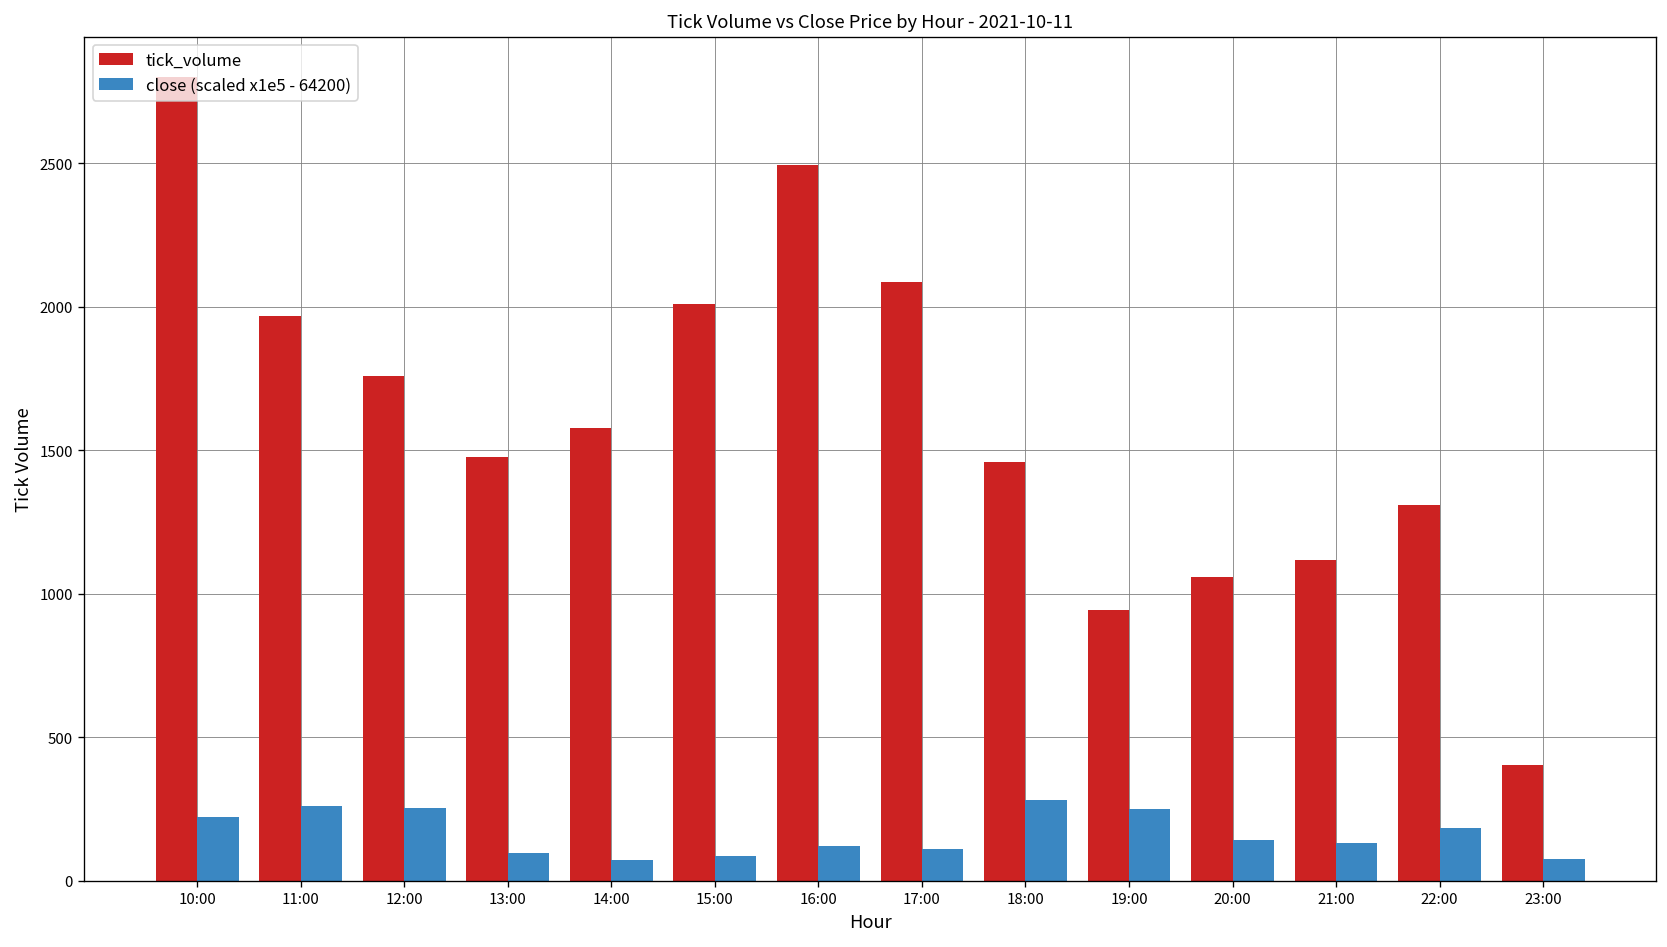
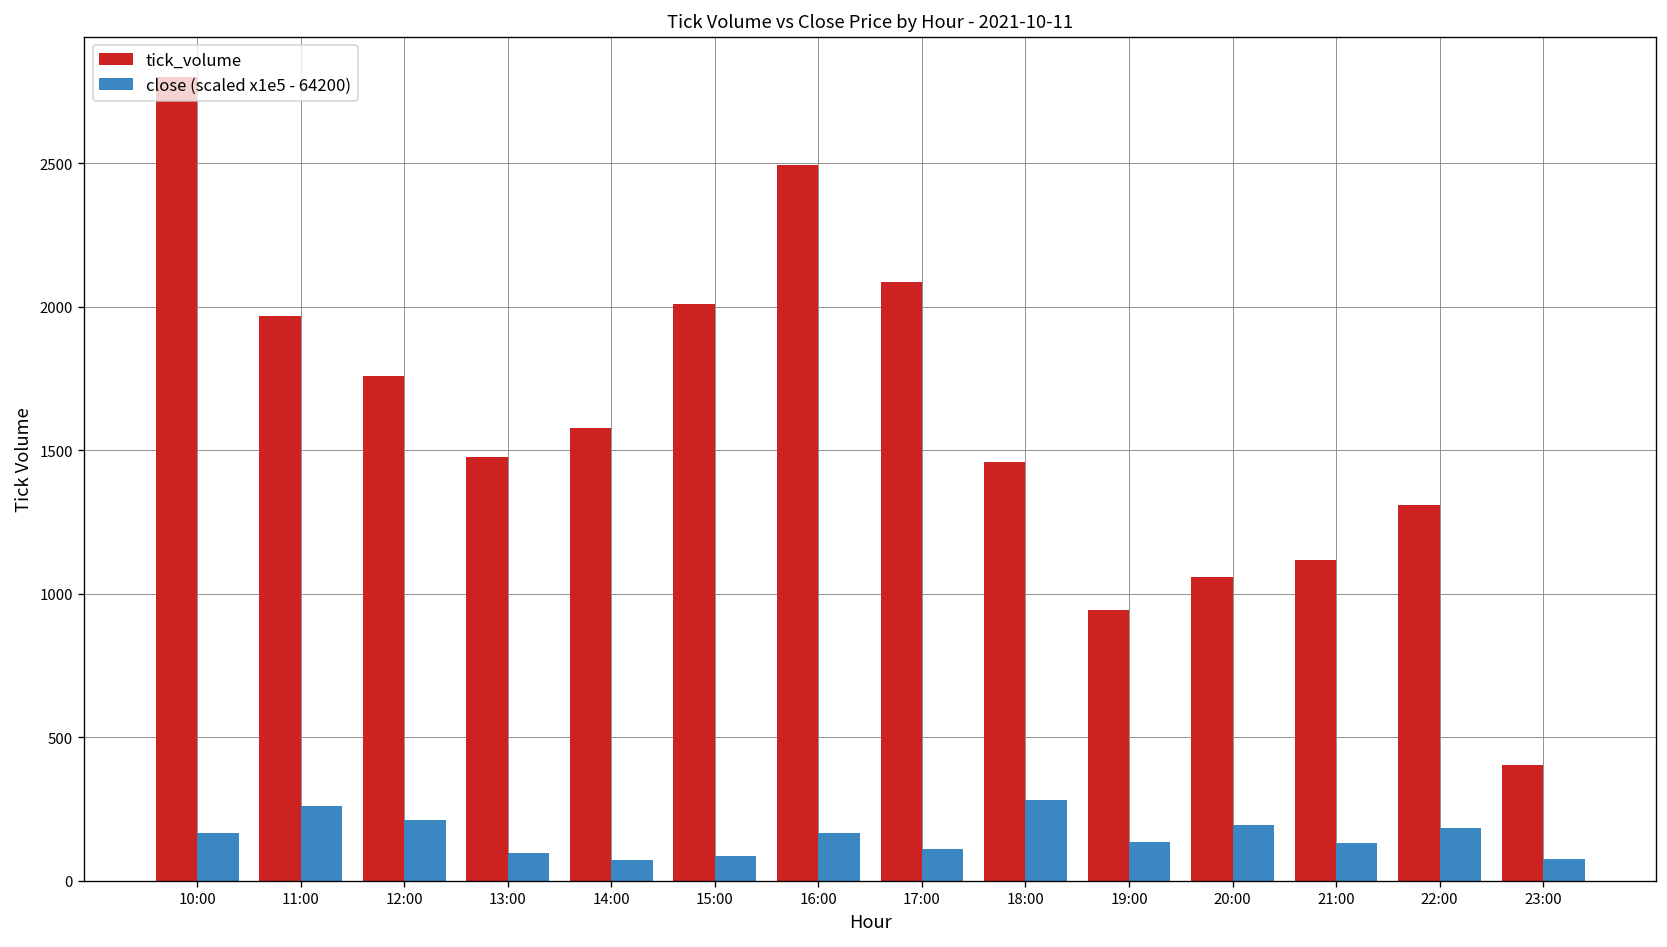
  {
    "tick_volume": {
      "11:00": 1970,
      "12:00": 1760,
      "13:00": 1480,
      "14:00": 1580,
      "15:00": 2010,
      "16:00": 2490,
      "17:00": 2090,
      "18:00": 1460,
      "19:00": 940,
      "20:00": 1060,
      "21:00": 1120,
      "22:00": 1310,
      "23:00": 400
    },
    "close (scaled x1e5 - 64200)": {
-     "10:00": 220,
+     "10:00": 170,
      "11:00": 260,
-     "12:00": 250,
+     "12:00": 210,
      "13:00": 100,
      "14:00": 70,
      "15:00": 90,
-     "16:00": 120,
+     "16:00": 170,
      "17:00": 110,
      "18:00": 280,
-     "19:00": 250,
-     "20:00": 140,
+     "19:00": 140,
+     "20:00": 190,
      "21:00": 130,
      "22:00": 190,
      "23:00": 80
    }
  }
